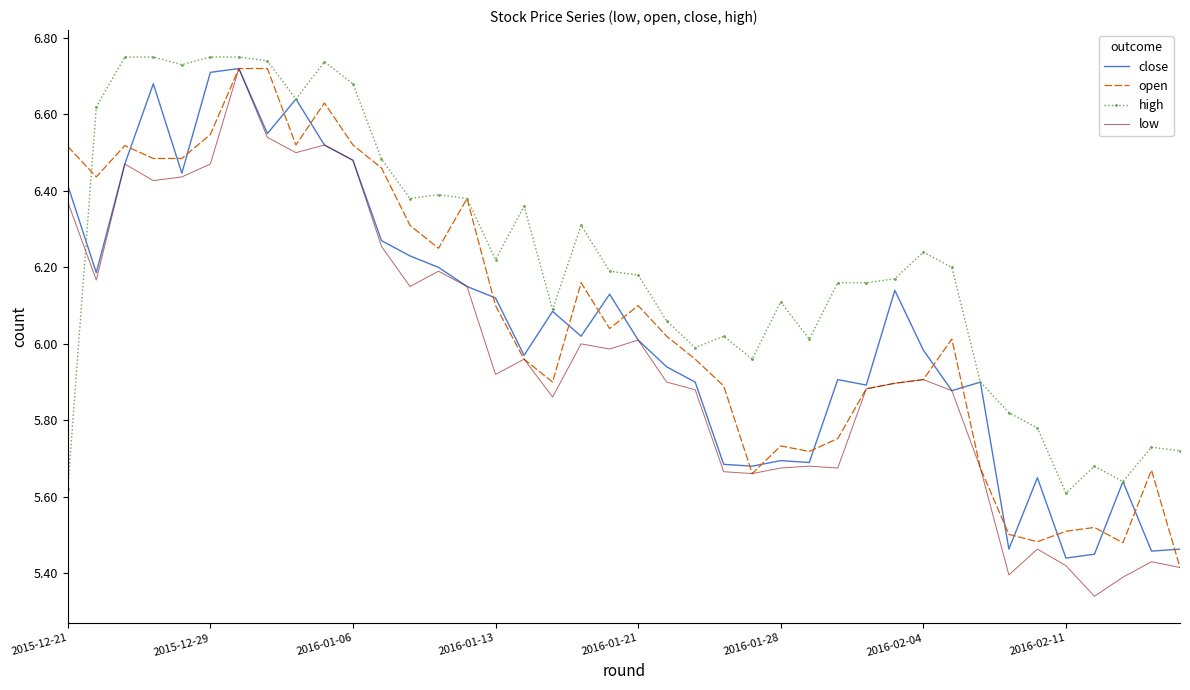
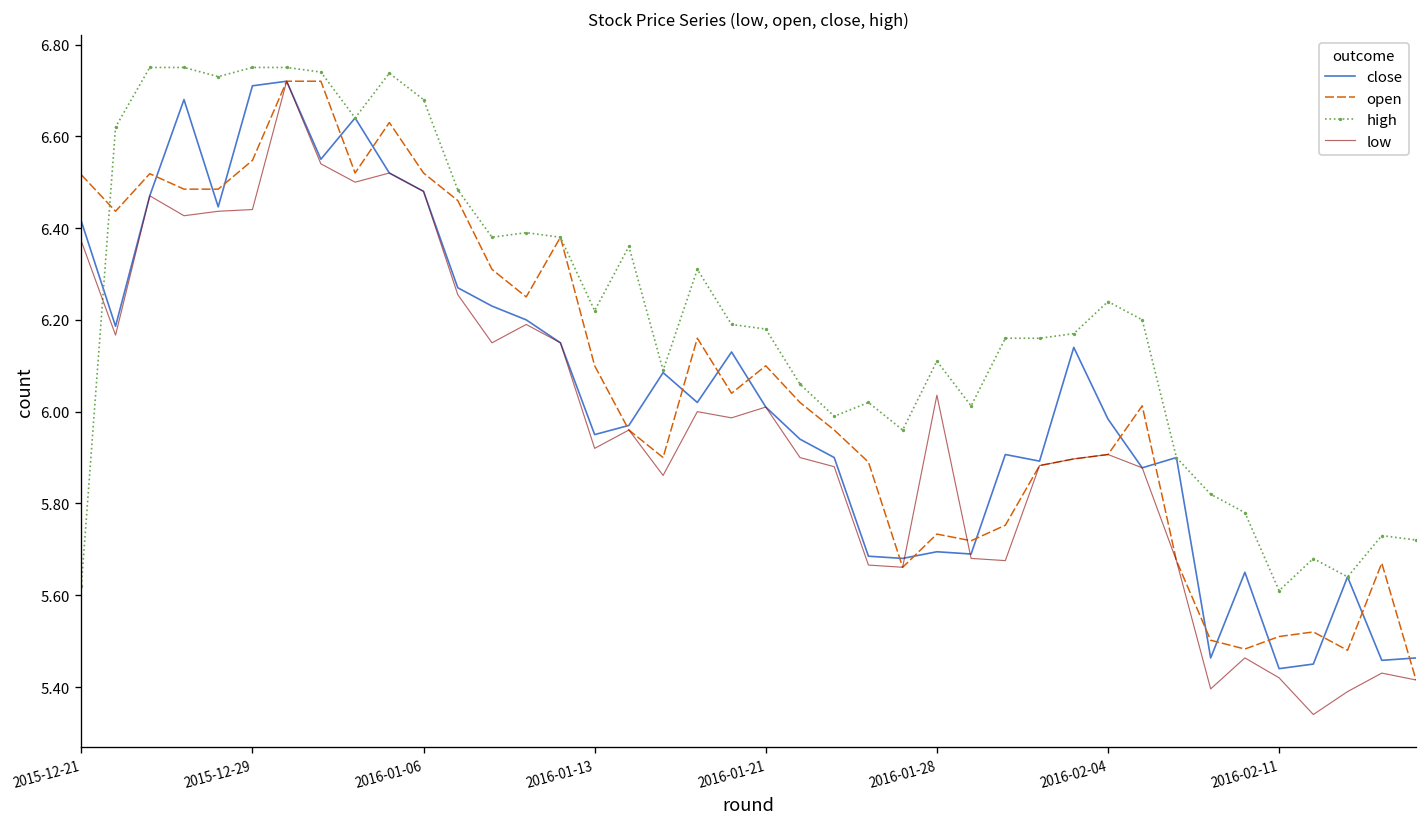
  {
    "close": {
      "2015-12-21": 6.41,
      "2015-12-29": 6.71,
-     "2016-01-13": 6.12,
+     "2016-01-13": 5.95,
      "2016-01-28": 5.69,
      "2016-02-04": 5.98,
      "2016-02-11": 5.44
    },
    "open": {
      "2015-12-21": 6.52,
      "2015-12-29": 6.55,
      "2016-01-06": 6.52,
      "2016-01-13": 6.10,
      "2016-01-21": 6.10,
      "2016-01-28": 5.73,
      "2016-02-11": 5.51
    },
    "high": {
      "2015-12-21": 5.62,
      "2015-12-29": 6.75,
      "2016-01-06": 6.68,
      "2016-01-13": 6.22,
      "2016-01-21": 6.18,
      "2016-01-28": 6.11,
      "2016-02-04": 6.24,
      "2016-02-11": 5.61
    },
    "low": {
      "2015-12-21": 6.37,
-     "2015-12-29": 6.47,
+     "2015-12-29": 6.44,
      "2016-01-13": 5.92,
-     "2016-01-28": 5.68,
+     "2016-01-28": 6.04,
      "2016-02-11": 5.42
    }
  }
